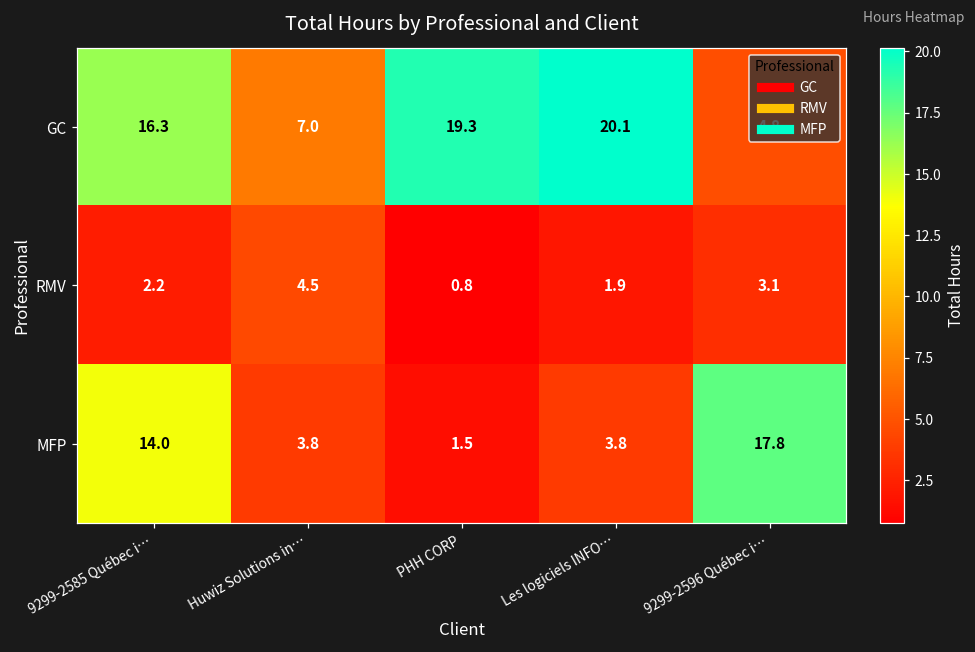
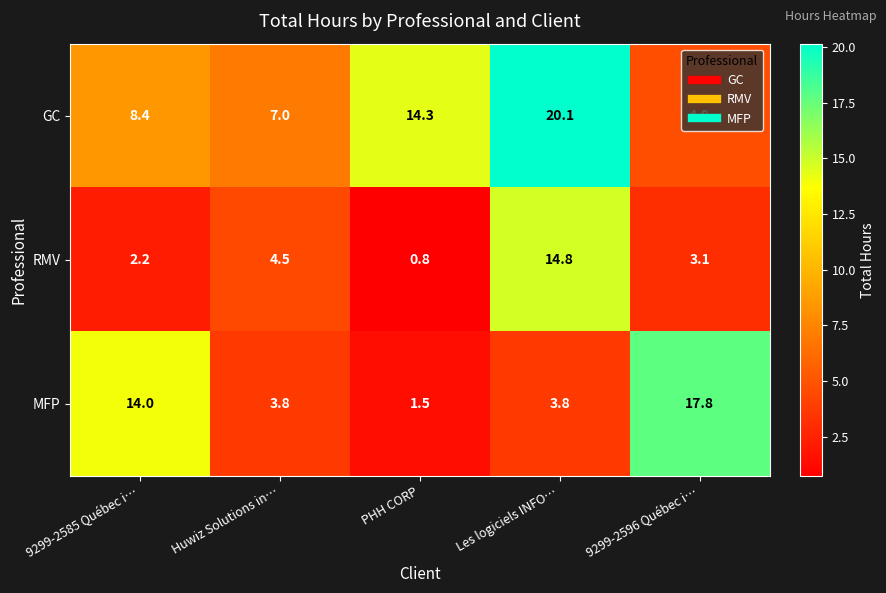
  {
    "GC": {
-     "9299-2585 Québec i…": 16.3,
+     "9299-2585 Québec i…": 8.4,
      "Huwiz Solutions in…": 7.0,
-     "PHH CORP": 19.3,
+     "PHH CORP": 14.3,
      "Les logiciels INFO…": 20.1
    },
    "RMV": {
      "9299-2585 Québec i…": 2.2,
      "Huwiz Solutions in…": 4.5,
      "PHH CORP": 0.8,
-     "Les logiciels INFO…": 1.9,
+     "Les logiciels INFO…": 14.8,
      "9299-2596 Québec i…": 3.1
    },
    "MFP": {
      "9299-2585 Québec i…": 14.0,
      "Huwiz Solutions in…": 3.8,
      "PHH CORP": 1.5,
      "Les logiciels INFO…": 3.8,
      "9299-2596 Québec i…": 17.8
    }
  }
